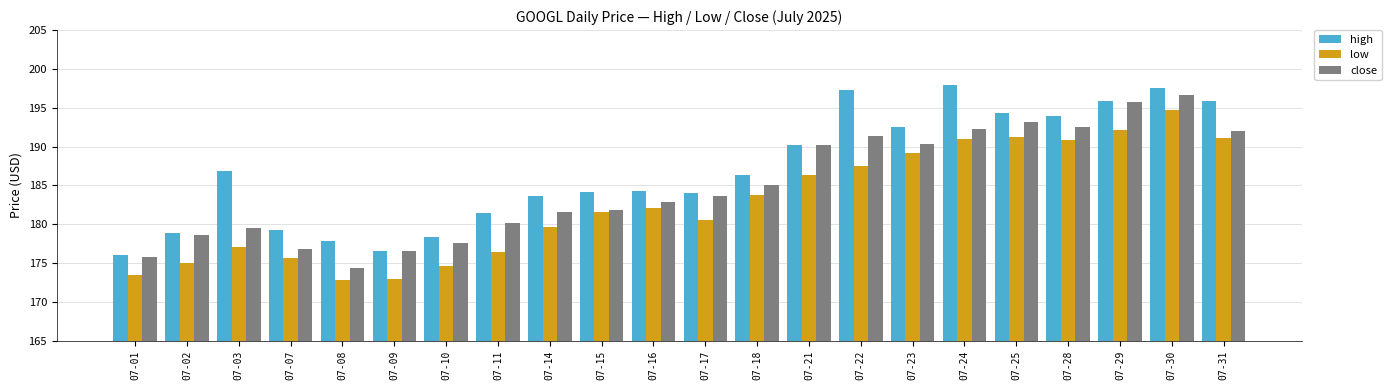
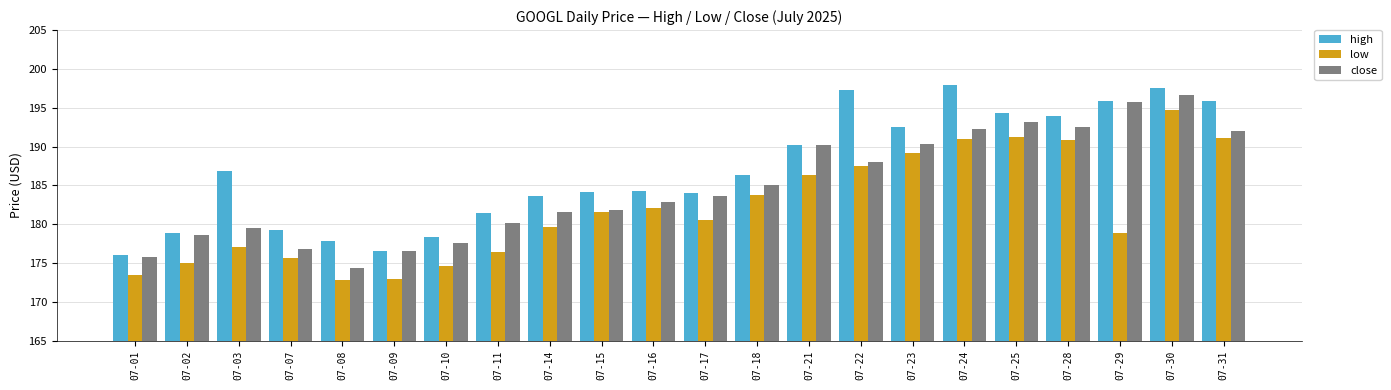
  {
    "high": {
      "07-01": 176,
      "07-02": 179,
      "07-03": 187,
      "07-07": 179,
      "07-08": 178,
      "07-09": 177,
      "07-10": 178,
      "07-11": 181,
      "07-14": 184,
      "07-15": 184,
      "07-16": 184,
      "07-17": 184,
      "07-18": 186,
      "07-21": 190,
      "07-22": 197,
      "07-23": 193,
      "07-24": 198,
      "07-25": 194,
      "07-28": 194,
      "07-29": 196,
      "07-30": 198,
      "07-31": 196
    },
    "low": {
      "07-01": 174,
      "07-02": 175,
      "07-03": 177,
      "07-07": 176,
      "07-08": 173,
      "07-09": 173,
      "07-10": 175,
      "07-11": 176,
      "07-14": 180,
      "07-15": 182,
      "07-16": 182,
      "07-17": 181,
      "07-18": 184,
      "07-21": 186,
      "07-22": 187,
      "07-23": 189,
      "07-24": 191,
      "07-25": 191,
      "07-28": 191,
-     "07-29": 192,
+     "07-29": 179,
      "07-30": 195,
      "07-31": 191
    },
    "close": {
      "07-01": 176,
      "07-02": 179,
      "07-03": 180,
      "07-07": 177,
      "07-08": 174,
      "07-09": 177,
      "07-10": 178,
      "07-11": 180,
      "07-14": 182,
      "07-15": 182,
      "07-16": 183,
      "07-17": 184,
      "07-18": 185,
      "07-21": 190,
-     "07-22": 191,
+     "07-22": 188,
      "07-23": 190,
      "07-24": 192,
      "07-25": 193,
      "07-28": 193,
      "07-29": 196,
      "07-30": 197,
      "07-31": 192
    }
  }
